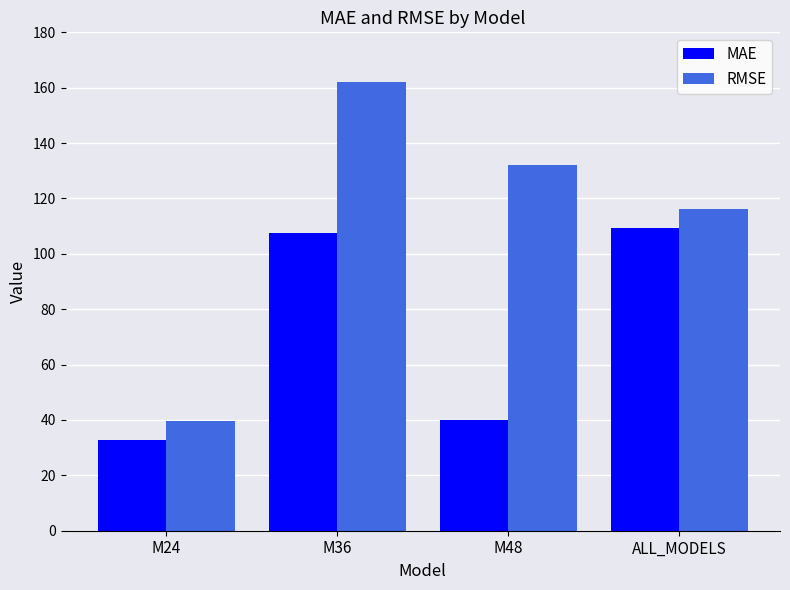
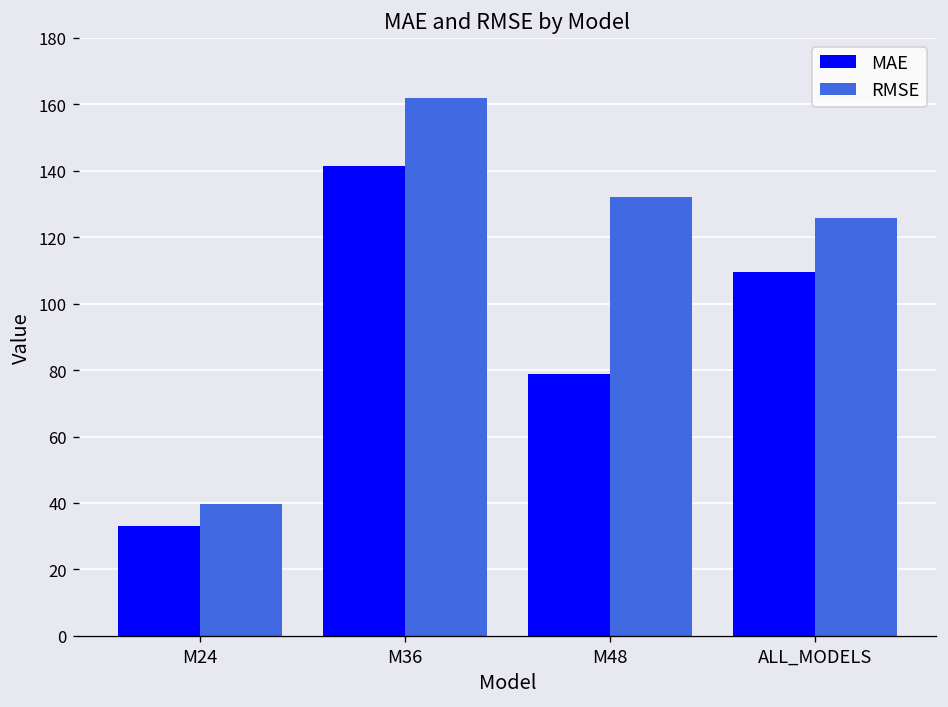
  {
    "MAE": {
      "M24": 33,
-     "M36": 108,
-     "M48": 40,
+     "M36": 141,
+     "M48": 79,
      "ALL_MODELS": 109
    },
    "RMSE": {
      "M24": 40,
      "M36": 162,
      "M48": 132,
-     "ALL_MODELS": 116
+     "ALL_MODELS": 126
    }
  }
